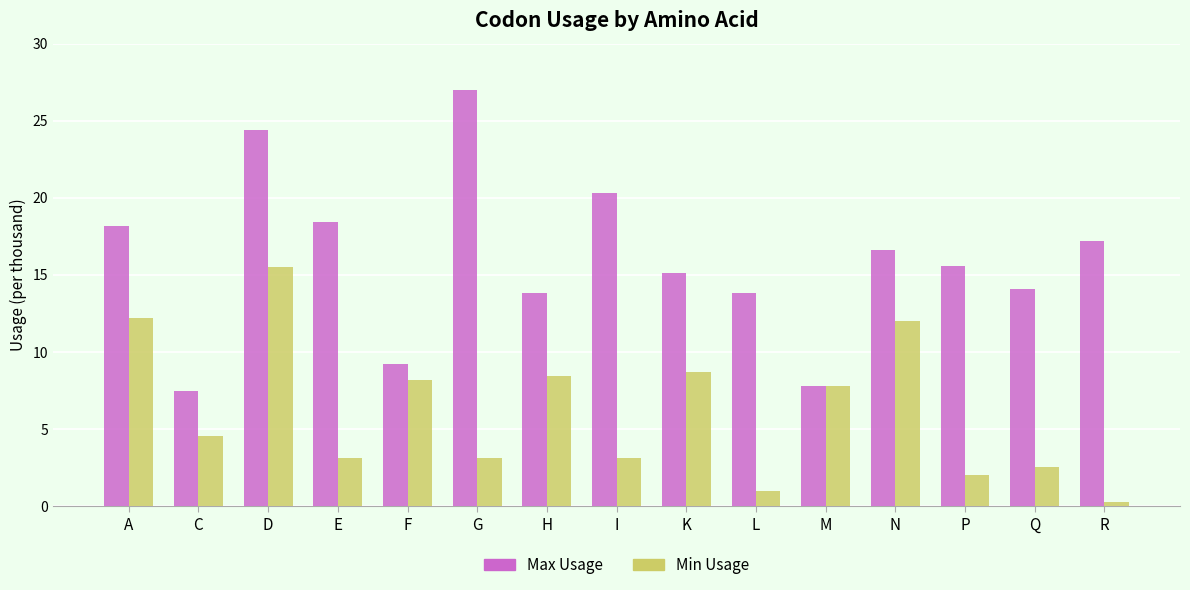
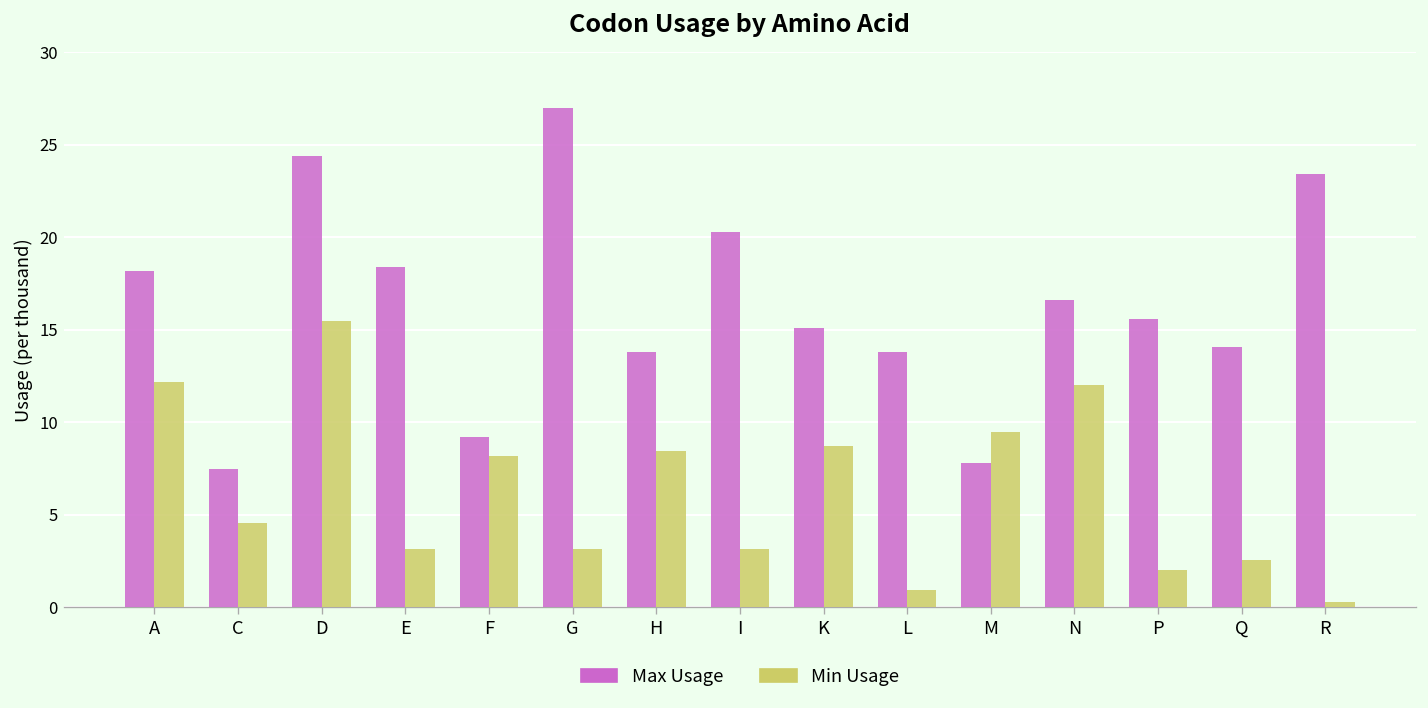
  {
    "Max Usage": {
      "A": 18.2,
      "C": 7.5,
      "D": 24.4,
      "E": 18.4,
      "F": 9.2,
      "G": 27.0,
      "H": 13.8,
      "I": 20.3,
      "K": 15.1,
      "L": 13.8,
      "M": 7.8,
      "N": 16.6,
      "P": 15.6,
      "Q": 14.1,
-     "R": 17.2
+     "R": 23.4
    },
    "Min Usage": {
      "A": 12.2,
      "C": 4.6,
      "D": 15.5,
      "E": 3.1,
      "F": 8.2,
      "G": 3.1,
      "H": 8.4,
      "I": 3.1,
      "K": 8.7,
      "L": 1.0,
-     "M": 7.8,
+     "M": 9.5,
      "N": 12.0,
      "P": 2.0,
      "Q": 2.6,
      "R": 0.3
    }
  }
